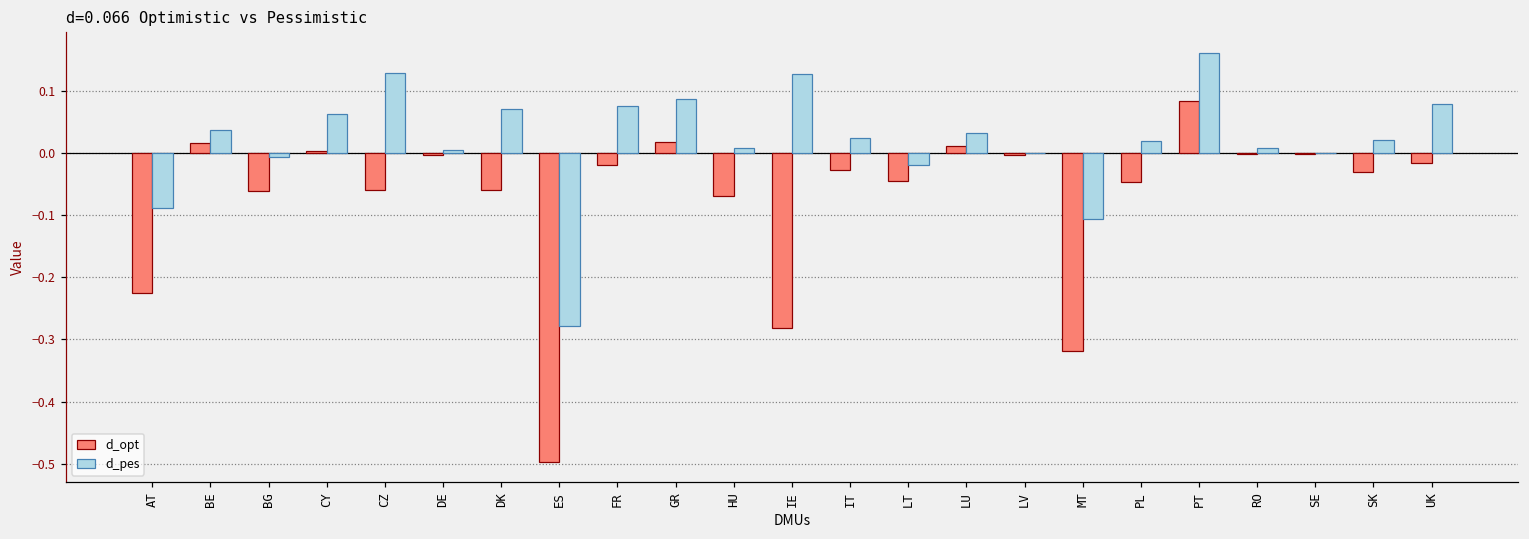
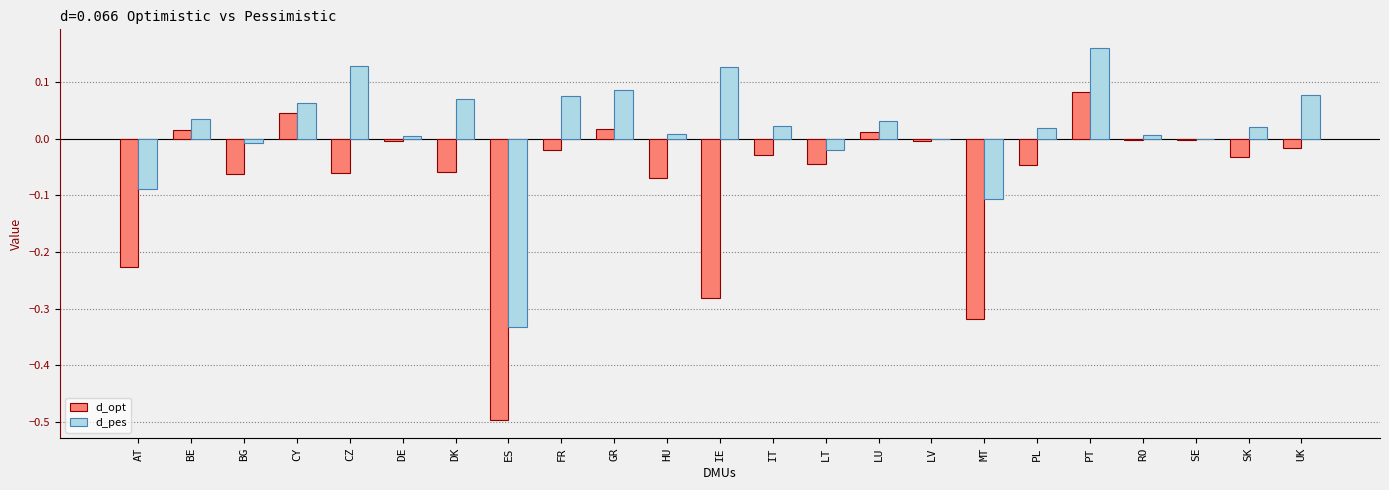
  {
    "d_opt": {
      "AT": -0.23,
      "BE": 0.02,
      "BG": -0.06,
-     "CY": 0.00,
+     "CY": 0.05,
      "CZ": -0.06,
      "DK": -0.06,
      "ES": -0.50,
      "FR": -0.02,
      "GR": 0.02,
      "HU": -0.07,
      "IE": -0.28,
      "IT": -0.03,
      "LT": -0.04,
      "LU": 0.01,
      "MT": -0.32,
      "PL": -0.05,
      "PT": 0.08,
      "SK": -0.03,
      "UK": -0.02
    },
    "d_pes": {
      "AT": -0.09,
      "BE": 0.04,
      "BG": -0.01,
      "CY": 0.06,
      "CZ": 0.13,
      "DE": 0.00,
      "DK": 0.07,
-     "ES": -0.28,
+     "ES": -0.33,
      "FR": 0.08,
      "GR": 0.09,
      "HU": 0.01,
      "IE": 0.13,
      "IT": 0.02,
      "LT": -0.02,
      "LU": 0.03,
      "MT": -0.11,
      "PL": 0.02,
      "PT": 0.16,
      "RO": 0.01,
      "SK": 0.02,
      "UK": 0.08
    }
  }
